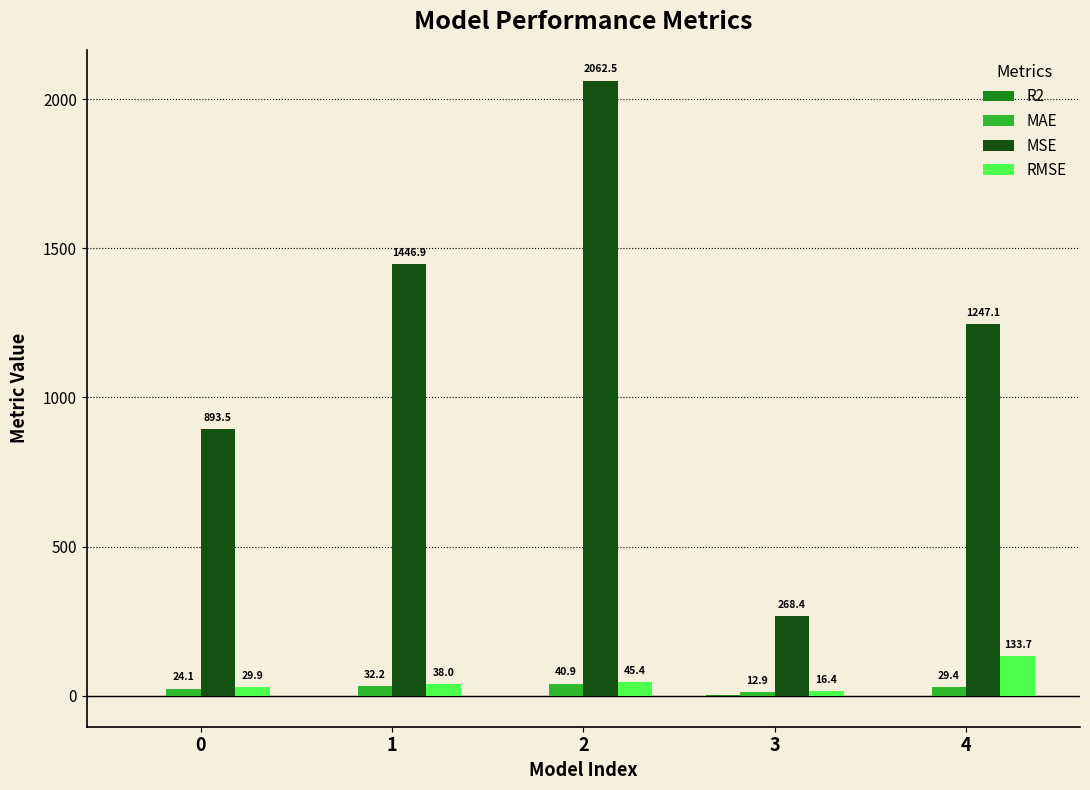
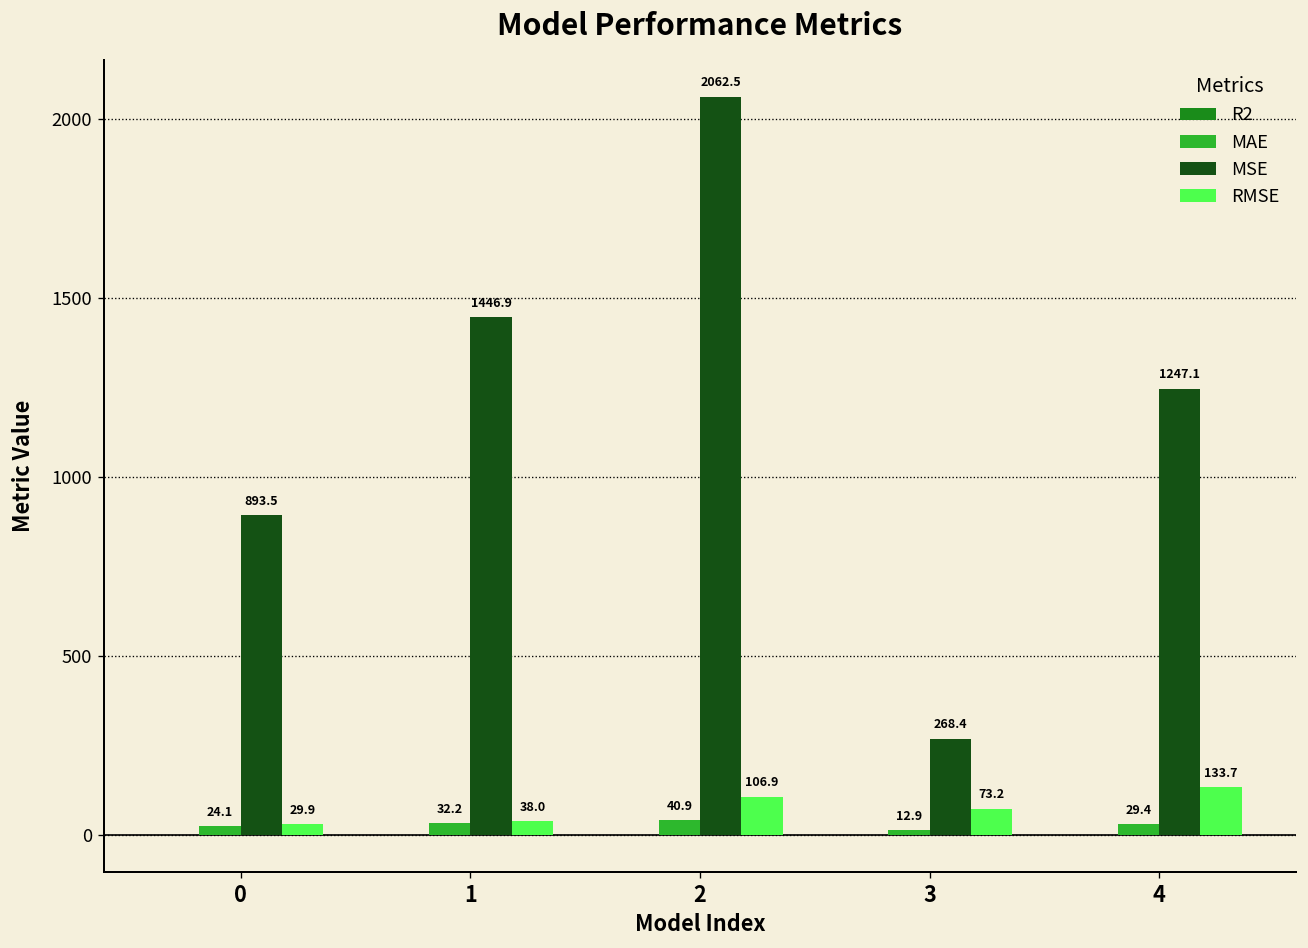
  {
    "RMSE": {
      "0": 29.9,
      "1": 38.0,
-     "2": 45.4,
-     "3": 16.4,
+     "2": 106.9,
+     "3": 73.2,
      "4": 133.7
    }
  }
